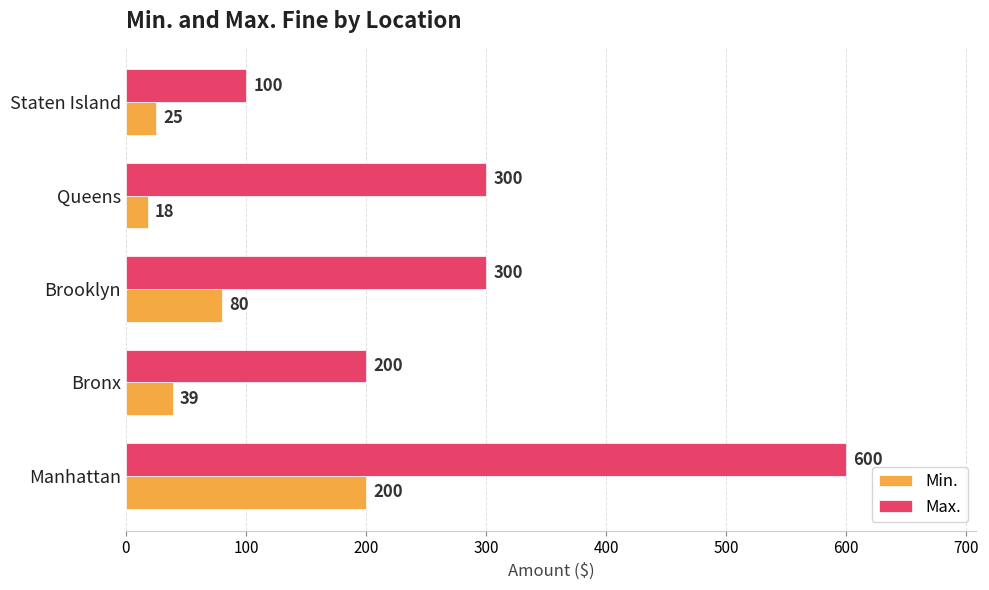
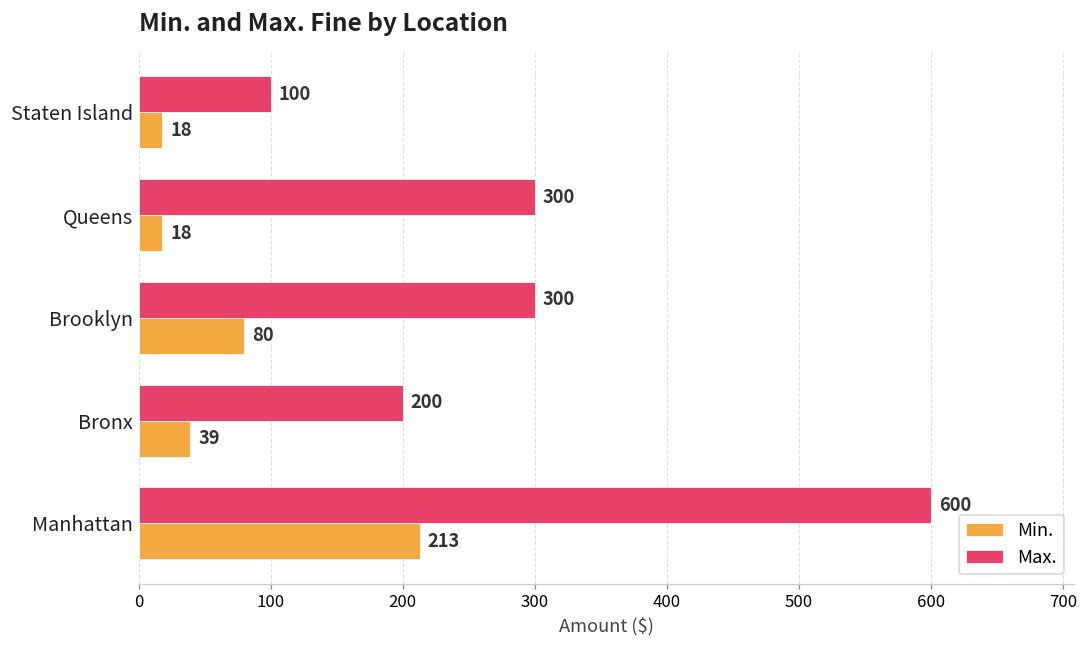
  {
    "Min.": {
-     "Staten Island": 25,
+     "Staten Island": 18,
      "Queens": 18,
      "Brooklyn": 80,
      "Bronx": 39,
-     "Manhattan": 200
+     "Manhattan": 213
    },
    "Max.": {
      "Staten Island": 100,
      "Queens": 300,
      "Brooklyn": 300,
      "Bronx": 200
    }
  }
